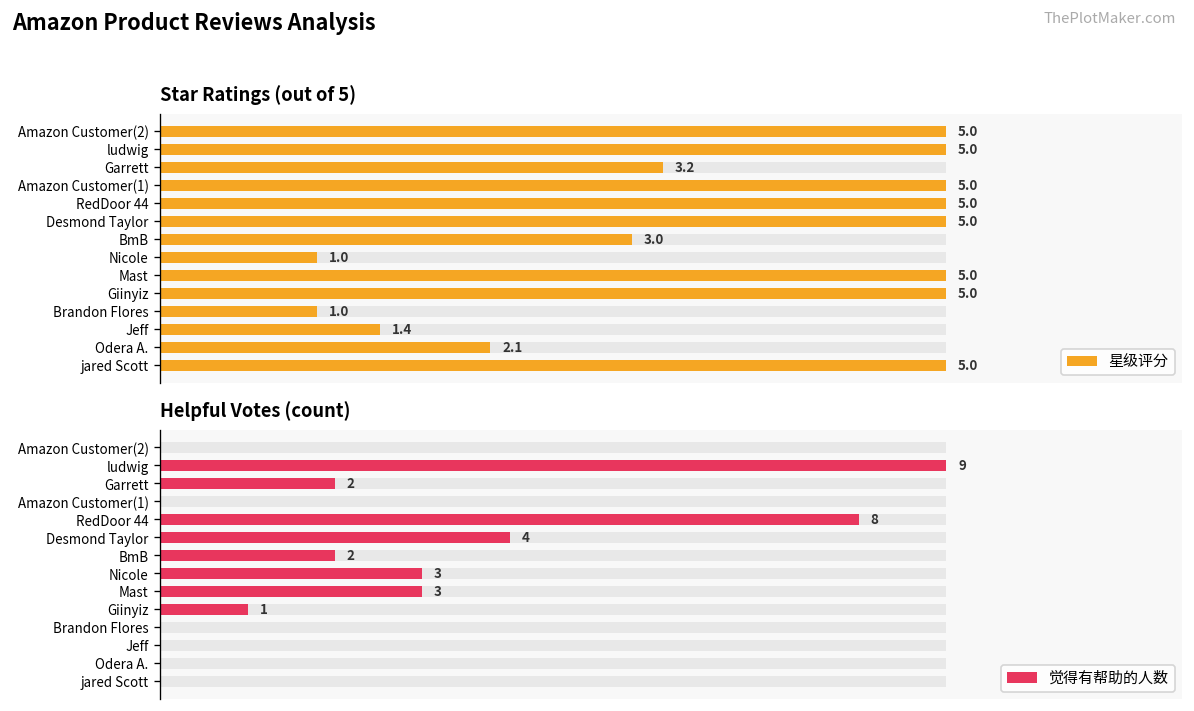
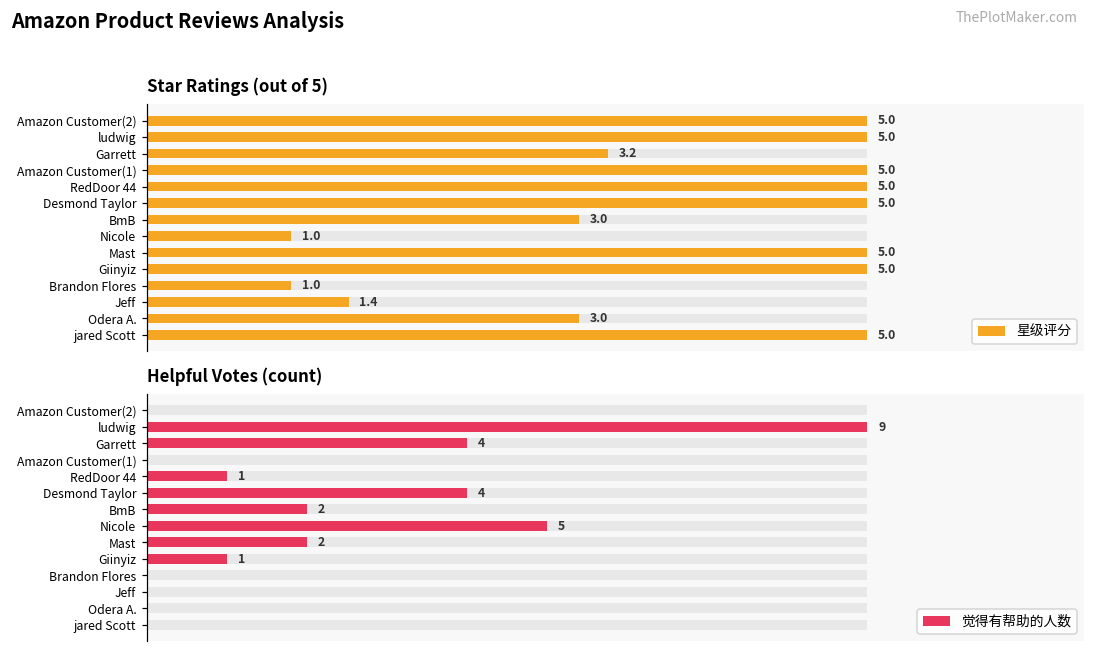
  {
    "Star Ratings (out of 5)": {
      "星级评分": {
-       "Odera A.": 2.1
+       "Odera A.": 3.0
      }
    },
    "Helpful Votes (count)": {
      "觉得有帮助的人数": {
-       "Garrett": 2,
-       "RedDoor 44": 8,
-       "Nicole": 3,
-       "Mast": 3
+       "Garrett": 4,
+       "RedDoor 44": 1,
+       "Nicole": 5,
+       "Mast": 2
      }
    }
  }
